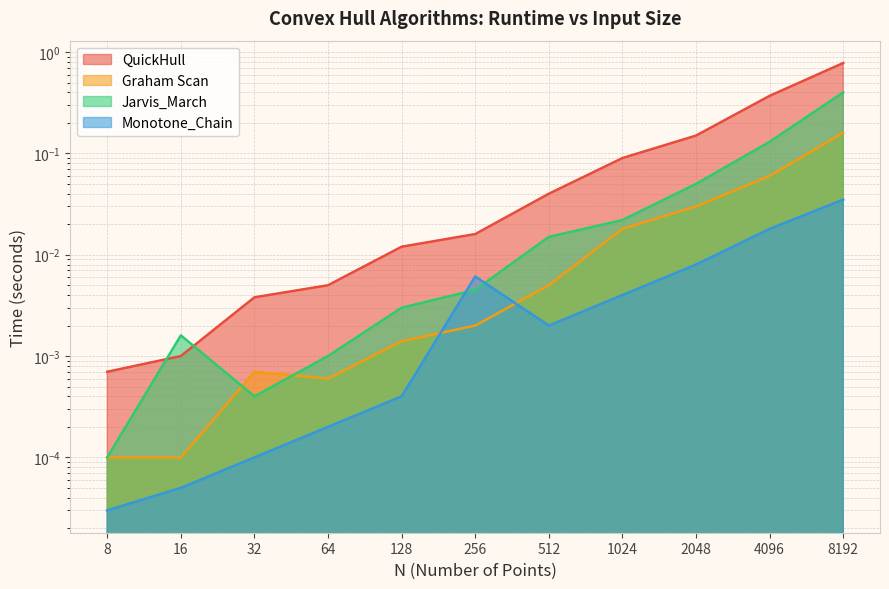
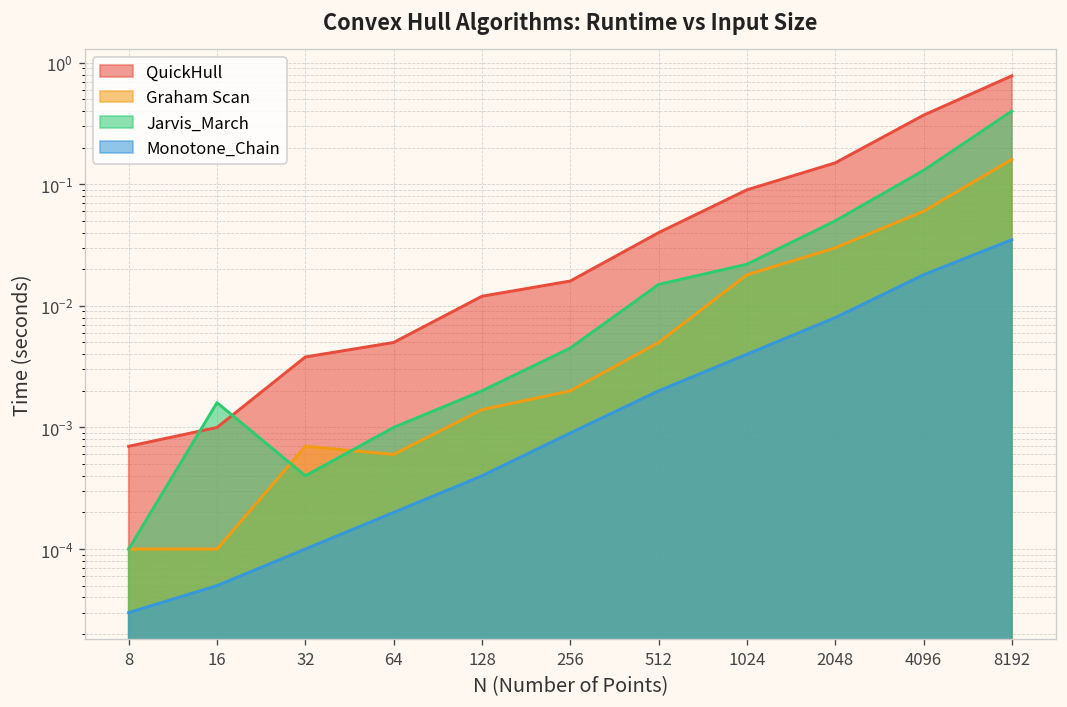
  {
    "QuickHull": {
      "8": 0.0007,
      "16": 0.0010,
      "32": 0.0038,
      "64": 0.005,
      "128": 0.012,
      "256": 0.016,
      "512": 0.040,
      "1024": 0.09,
      "2048": 0.15,
      "4096": 0.37,
      "8192": 0.8
    },
    "Graham Scan": {
      "16": 0.0001,
      "32": 0.0007,
      "64": 0.0006,
      "128": 0.0014,
      "256": 0.0020,
      "512": 0.005,
      "1024": 0.018,
      "2048": 0.030,
      "4096": 0.06,
      "8192": 0.16
    },
    "Jarvis_March": {
      "16": 0.0016,
      "32": 0.00040,
      "64": 0.001,
-     "128": 0.003,
+     "128": 0.002,
      "256": 0.005,
      "512": 0.015,
      "1024": 0.022,
      "2048": 0.05,
      "4096": 0.13,
      "8192": 0.40
    },
    "Monotone_Chain": {
      "8": 0.000030,
      "16": 0.00005,
      "32": 0.0001,
      "64": 0.0002,
      "128": 0.0004,
-     "256": 0.006,
+     "256": 0.0009,
      "512": 0.0020,
      "1024": 0.0040,
      "2048": 0.008,
      "4096": 0.018,
      "8192": 0.035
    }
  }
